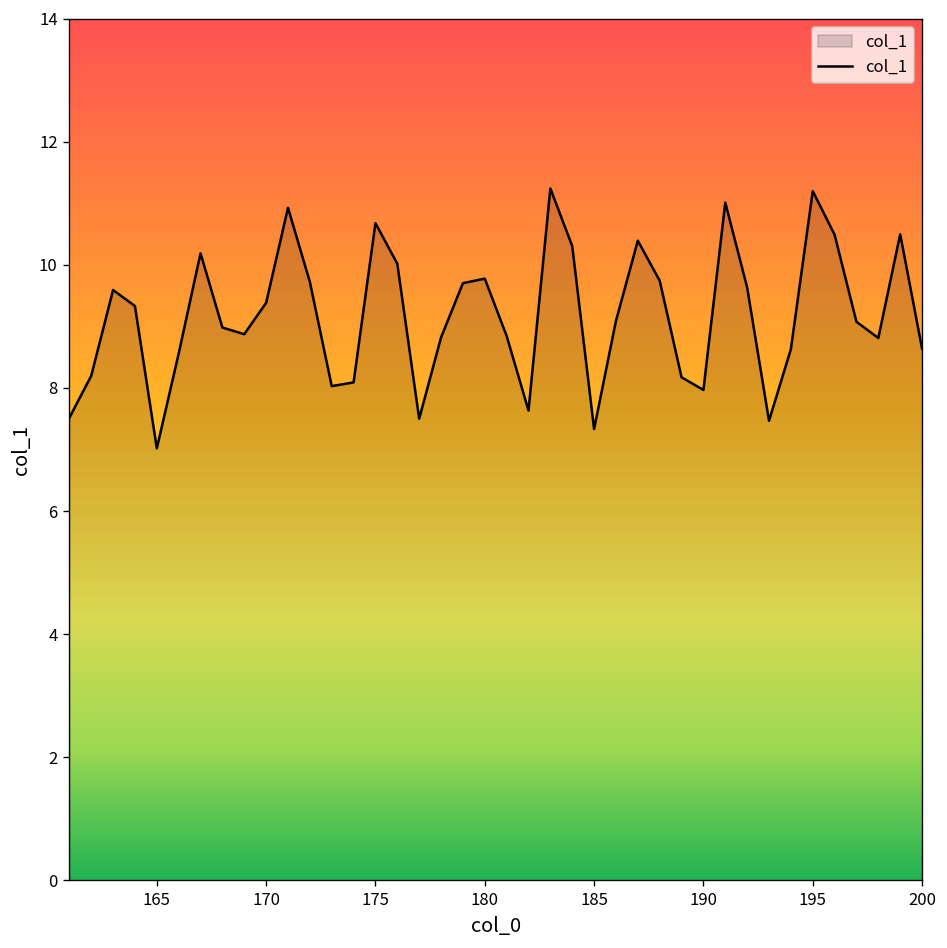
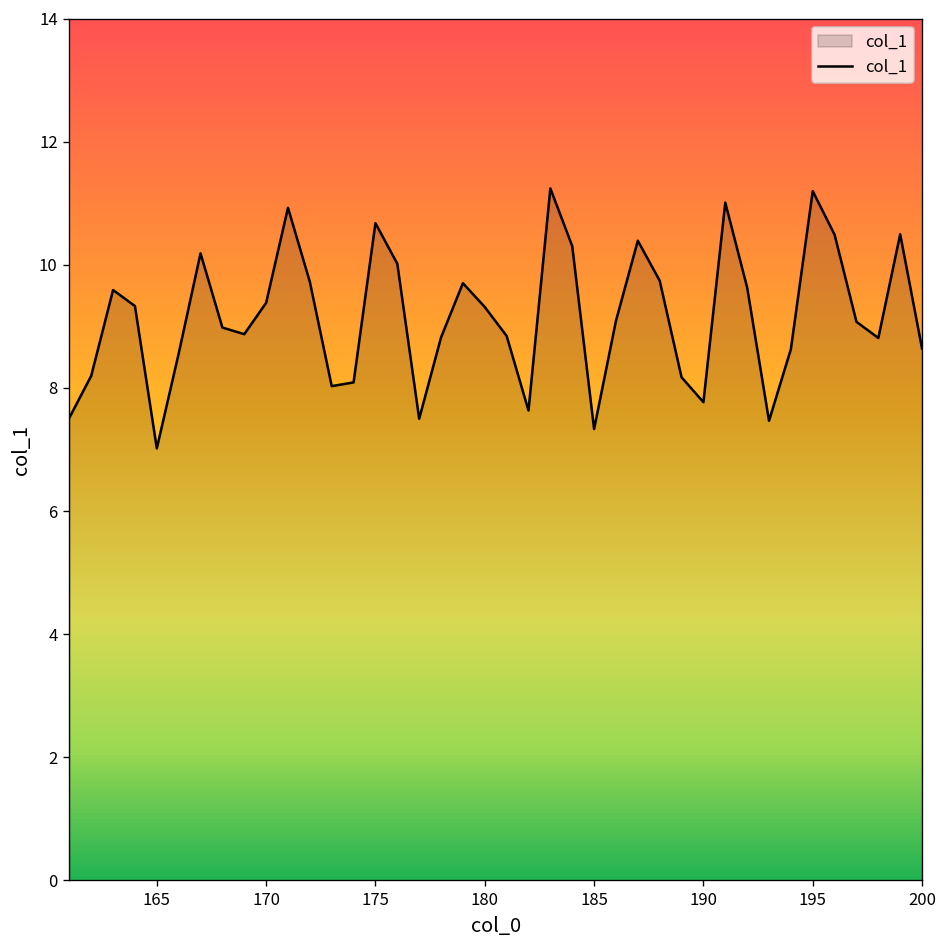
  {
    "165": 7.0,
    "170": 9.4,
    "175": 10.7,
-   "180": 9.8,
+   "180": 9.3,
    "185": 7.3,
-   "190": 8.0,
+   "190": 7.8,
    "195": 11.2,
    "200": 8.6
  }
